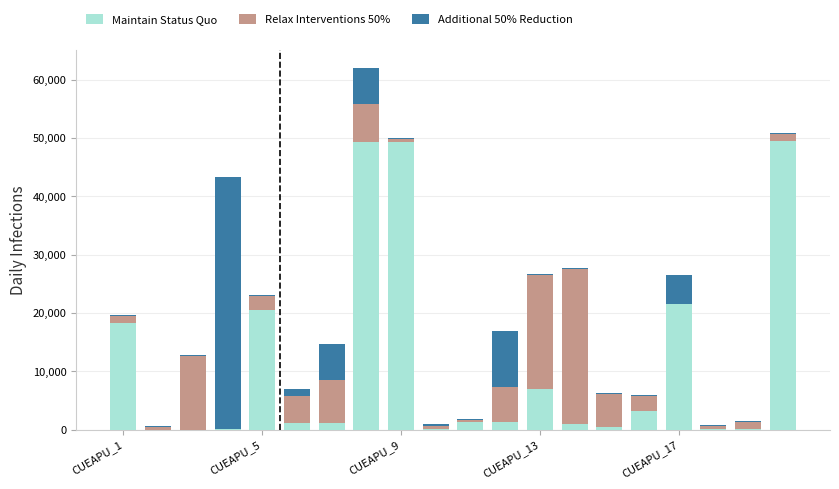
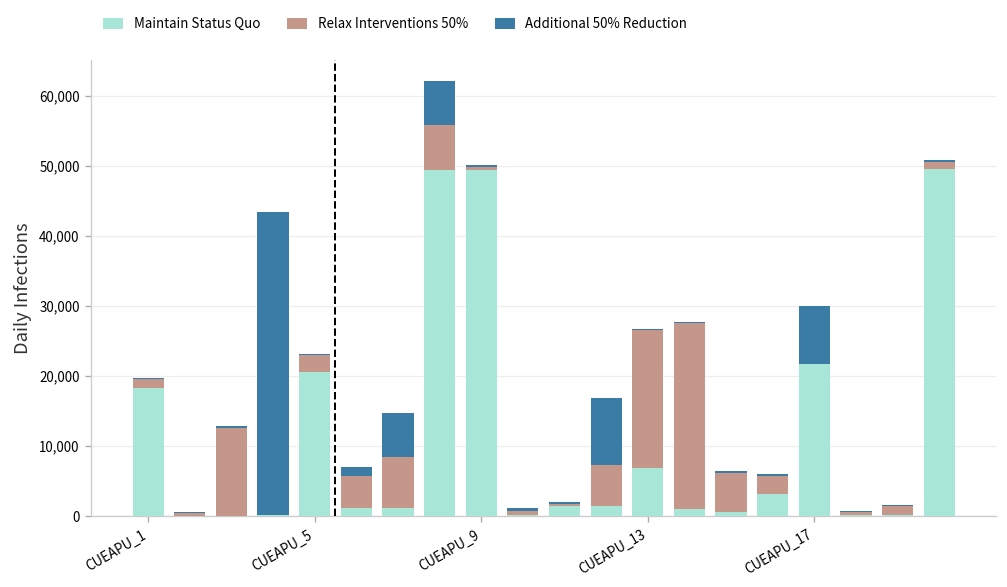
  {
    "Maintain Status Quo": {
      "CUEAPU_1": "18,000",
      "CUEAPU_5": "21,000",
      "CUEAPU_9": "49,000",
      "CUEAPU_13": "7,000",
      "CUEAPU_17": "22,000"
    },
    "Relax Interventions 50%": {
      "CUEAPU_1": "1,000",
      "CUEAPU_5": "2,000",
      "CUEAPU_9": "0",
      "CUEAPU_13": "20,000"
    },
    "Additional 50% Reduction": {
-     "CUEAPU_17": "5,000"
+     "CUEAPU_17": "8,000"
    }
  }
